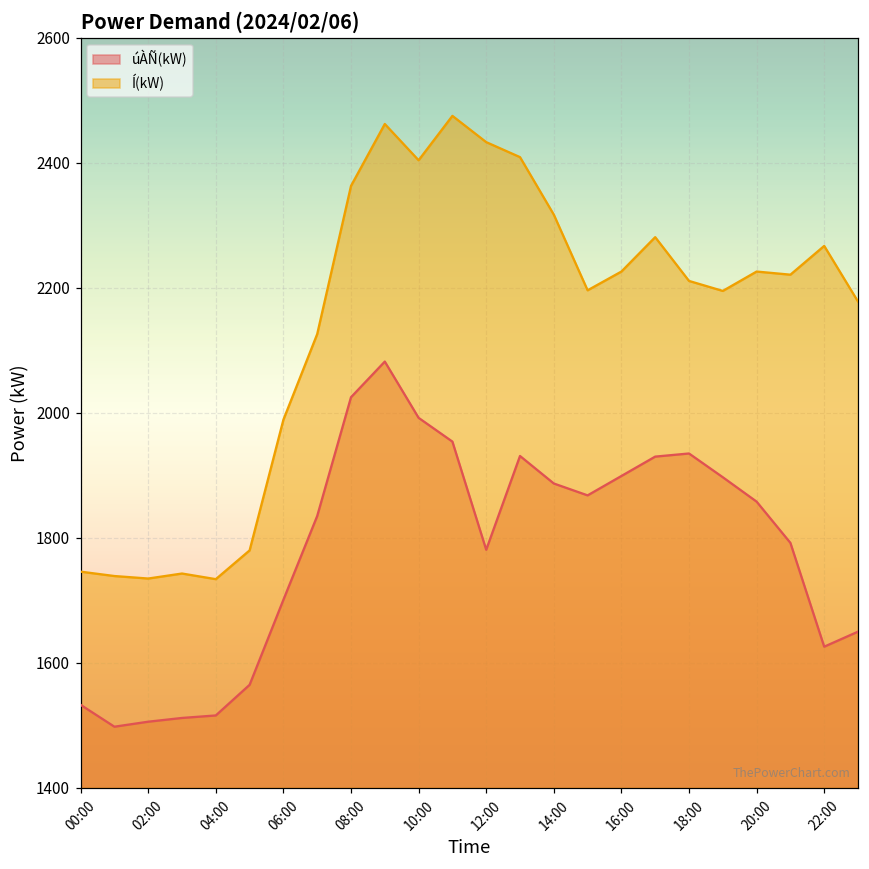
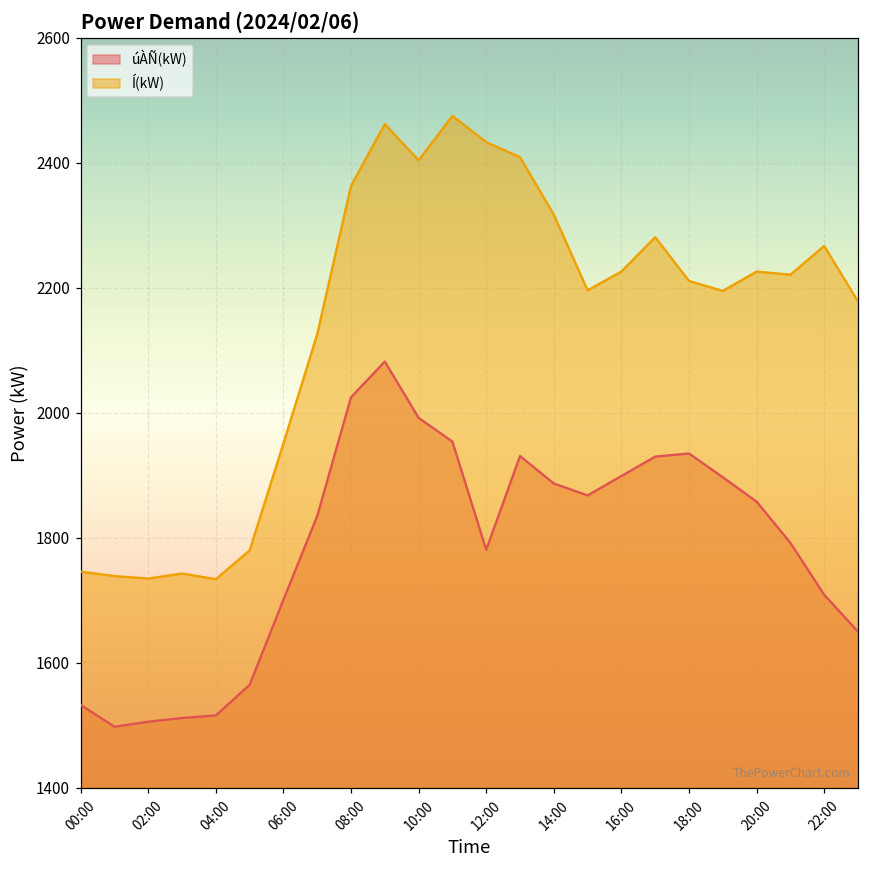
  {
    "úÀÑ(kW)": {
      "00:00": 1530,
      "02:00": 1510,
      "04:00": 1520,
      "06:00": 1700,
      "08:00": 2030,
      "10:00": 1990,
      "12:00": 1780,
      "14:00": 1890,
      "16:00": 1900,
      "18:00": 1940,
      "20:00": 1860,
-     "22:00": 1630
+     "22:00": 1710
    },
    "Í(kW)": {
      "00:00": 1750,
      "02:00": 1740,
      "04:00": 1730,
-     "06:00": 1990,
+     "06:00": 1950,
      "08:00": 2360,
      "10:00": 2400,
      "12:00": 2430,
      "14:00": 2320,
      "16:00": 2230,
      "18:00": 2210,
      "20:00": 2230,
      "22:00": 2270
    }
  }
